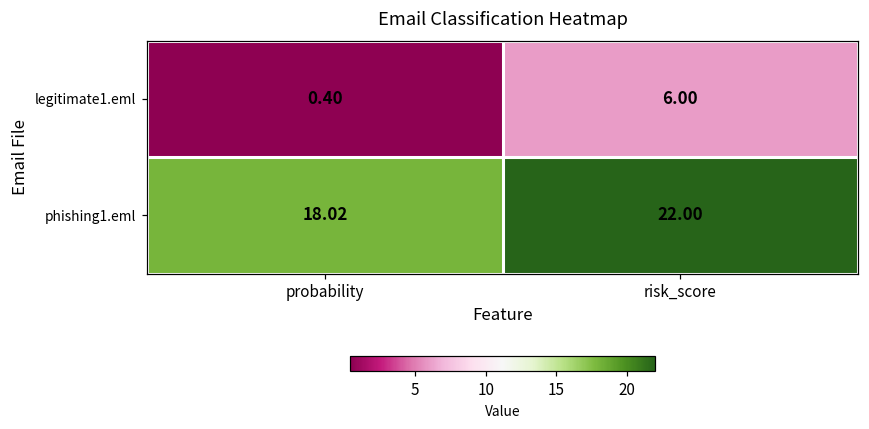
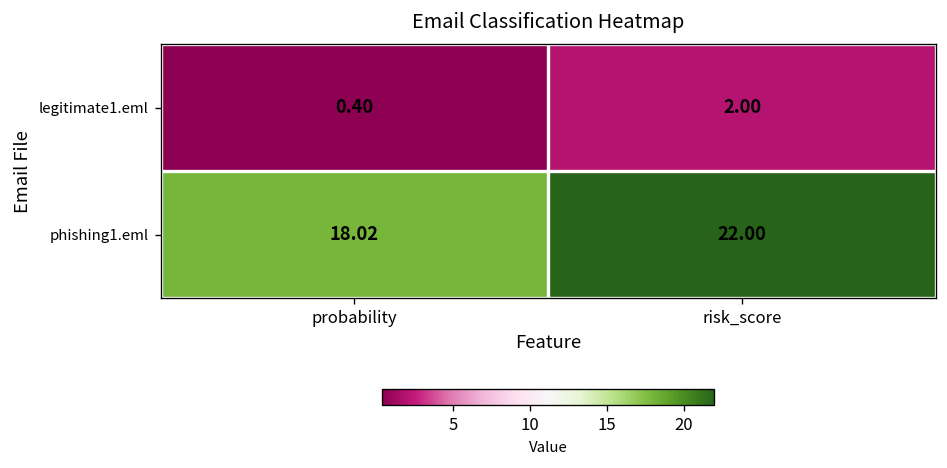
  {
    "legitimate1.eml": {
      "probability": 0.40,
-     "risk_score": 6.00
+     "risk_score": 2.00
    },
    "phishing1.eml": {
      "probability": 18.02,
      "risk_score": 22.00
    }
  }
